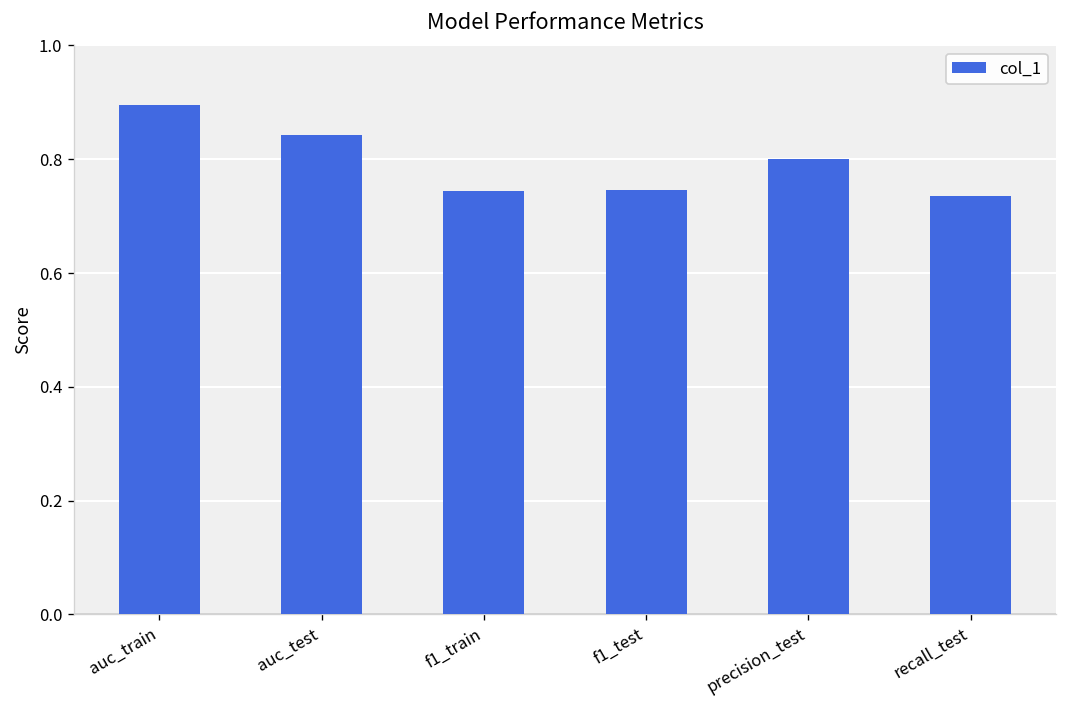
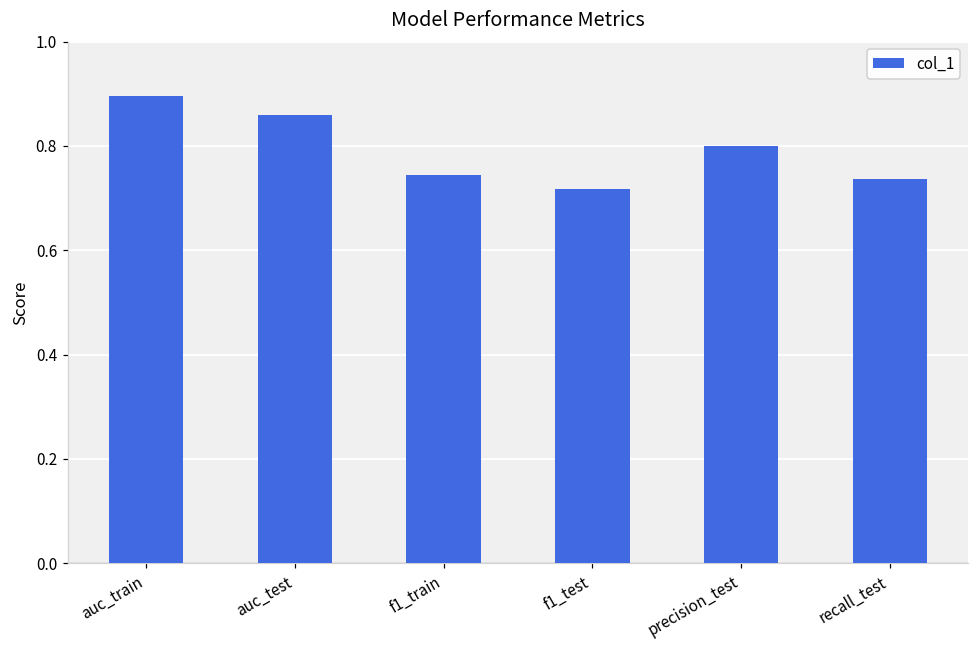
  {
    "auc_train": 0.90,
-   "auc_test": 0.84,
+   "auc_test": 0.86,
    "f1_train": 0.74,
-   "f1_test": 0.75,
+   "f1_test": 0.72,
    "precision_test": 0.80,
    "recall_test": 0.74
  }
